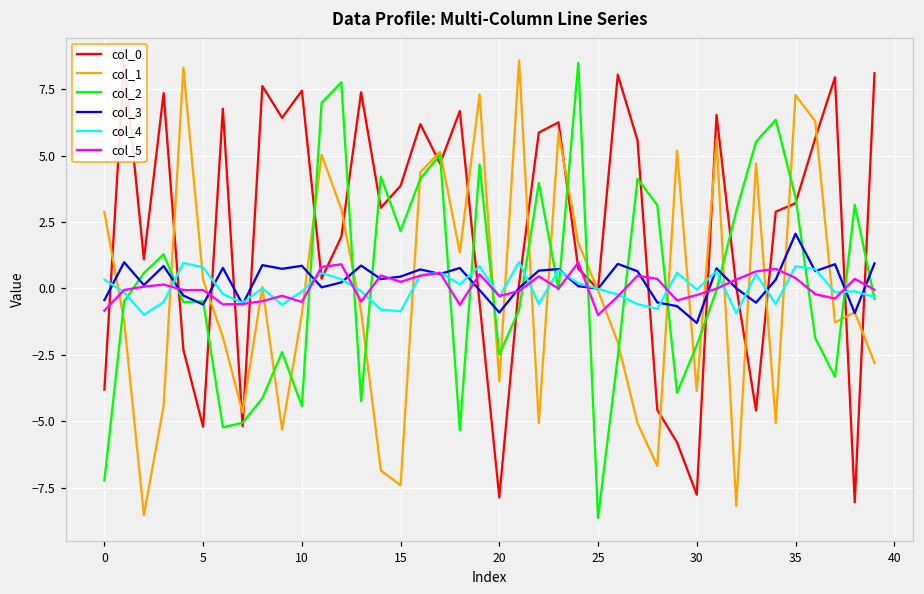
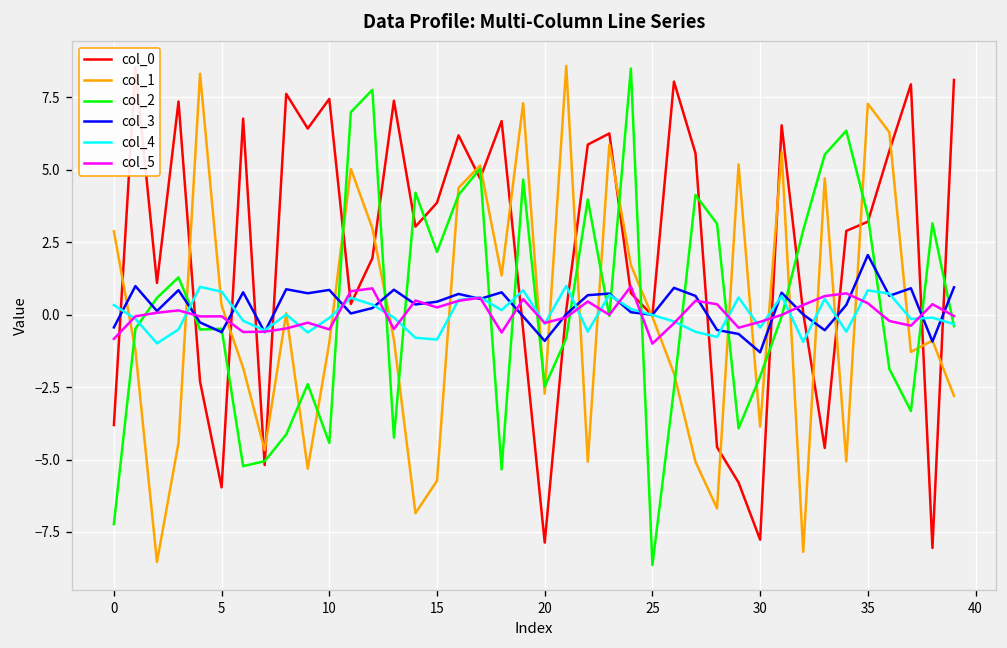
  {
    "col_0": {
      "0": -3.8,
-     "5": -5.2,
+     "5": -6.0,
      "10": 7.5,
      "15": 3.9,
      "20": -7.9,
      "30": -7.8,
      "35": 3.2
    },
    "col_1": {
      "0": 2.9,
      "5": 0.3,
      "10": -1.0,
-     "15": -7.4,
-     "20": -3.5,
+     "15": -5.7,
+     "20": -2.7,
      "30": -3.9,
      "35": 7.3
    },
    "col_2": {
      "0": -7.2,
      "5": -0.5,
      "10": -4.4,
      "15": 2.2,
      "20": -2.5,
      "25": -8.6,
      "30": -2.1,
      "35": 3.4
    },
    "col_3": {
      "0": -0.4,
      "5": -0.6,
      "10": 0.9,
      "15": 0.4,
      "20": -0.9,
      "30": -1.3,
      "35": 2.1
    },
    "col_4": {
      "0": 0.3,
      "5": 0.8,
      "10": -0.1,
      "15": -0.9,
-     "30": 0.0,
+     "30": -0.4,
      "35": 0.8
    },
    "col_5": {
      "0": -0.8,
      "5": -0.1,
      "10": -0.5,
      "15": 0.3,
      "25": -1.0,
      "30": -0.2,
      "35": 0.4
    }
  }
